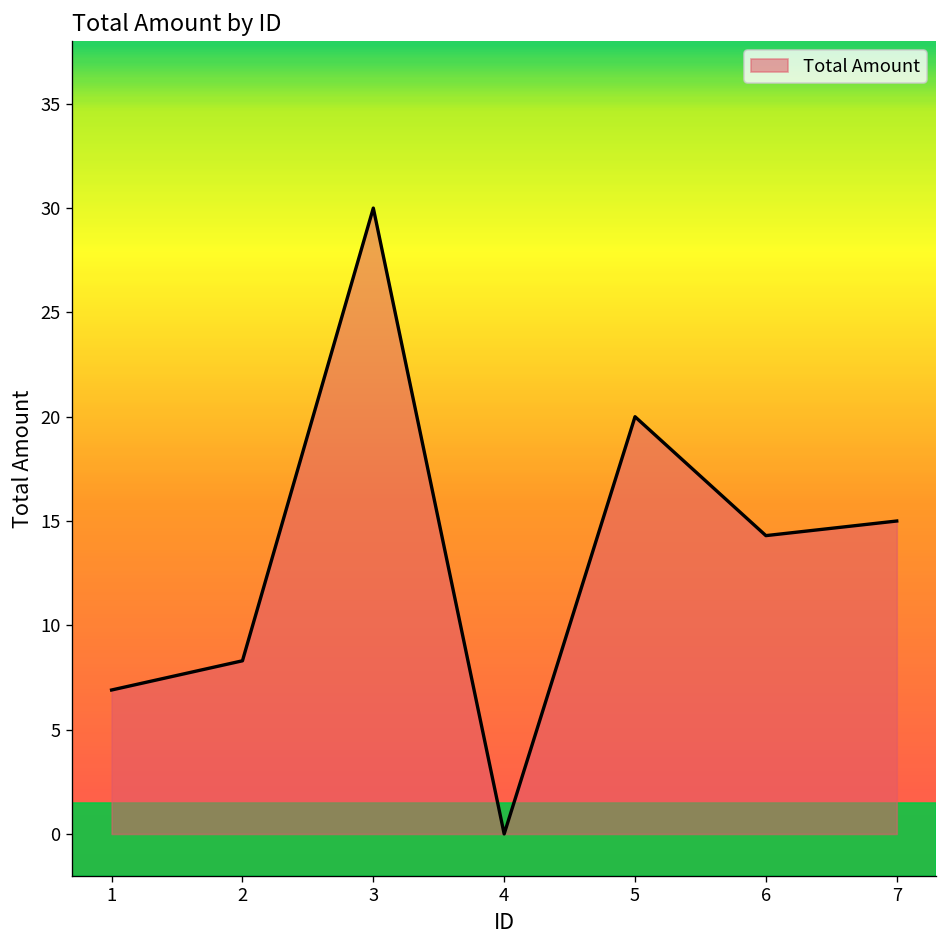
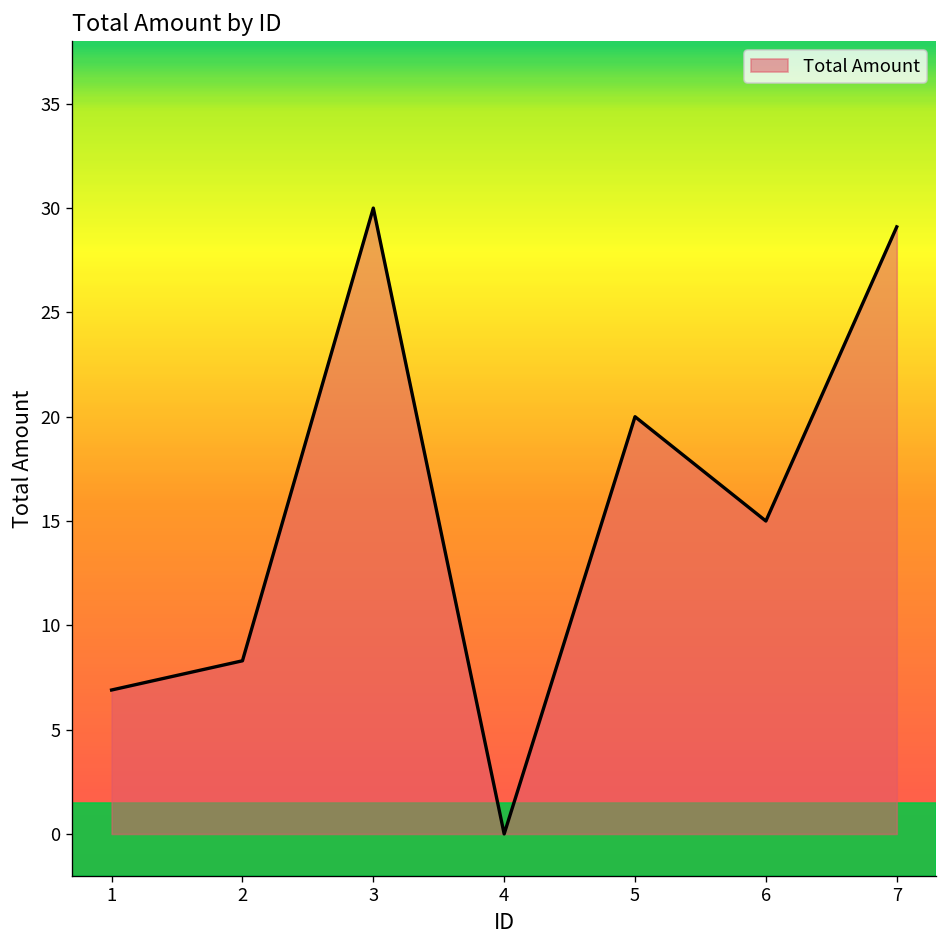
  {
    "1": 6.9,
    "2": 8.3,
    "3": 30.0,
    "5": 20.0,
-   "6": 14.3,
-   "7": 15.0
+   "6": 15.0,
+   "7": 29.1
  }
